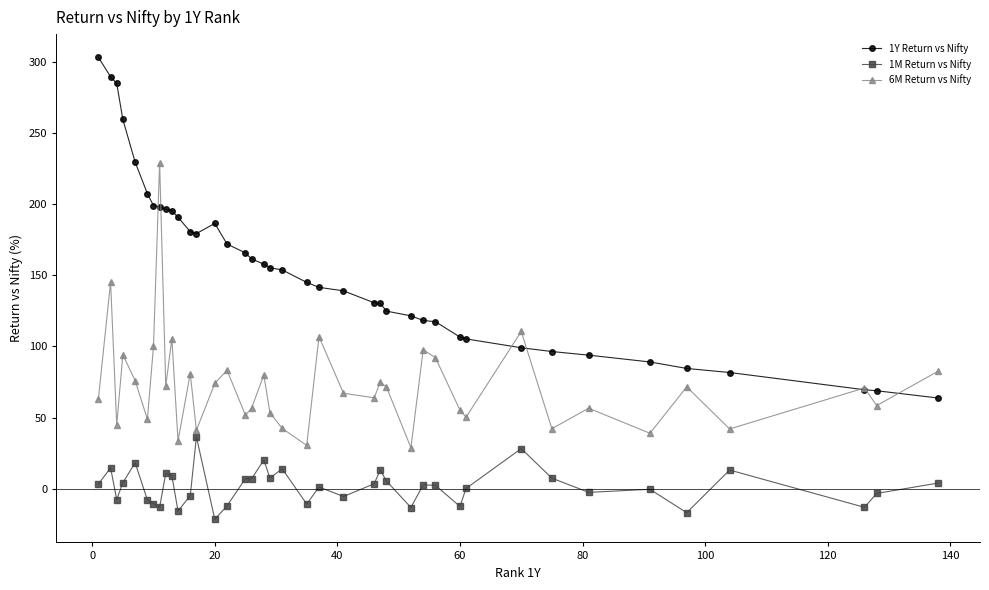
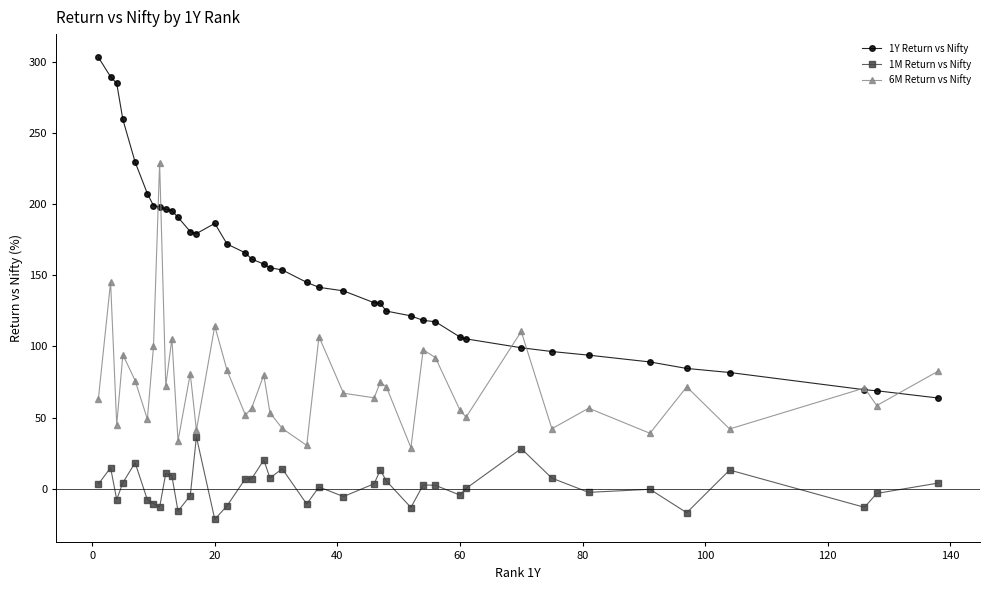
  {
    "1Y Return vs Nifty": {
      "20": 186,
      "60": 107
    },
    "1M Return vs Nifty": {
      "20": -22,
-     "60": -12
+     "60": -5
    },
    "6M Return vs Nifty": {
-     "20": 74,
+     "20": 114,
      "60": 55
    }
  }
